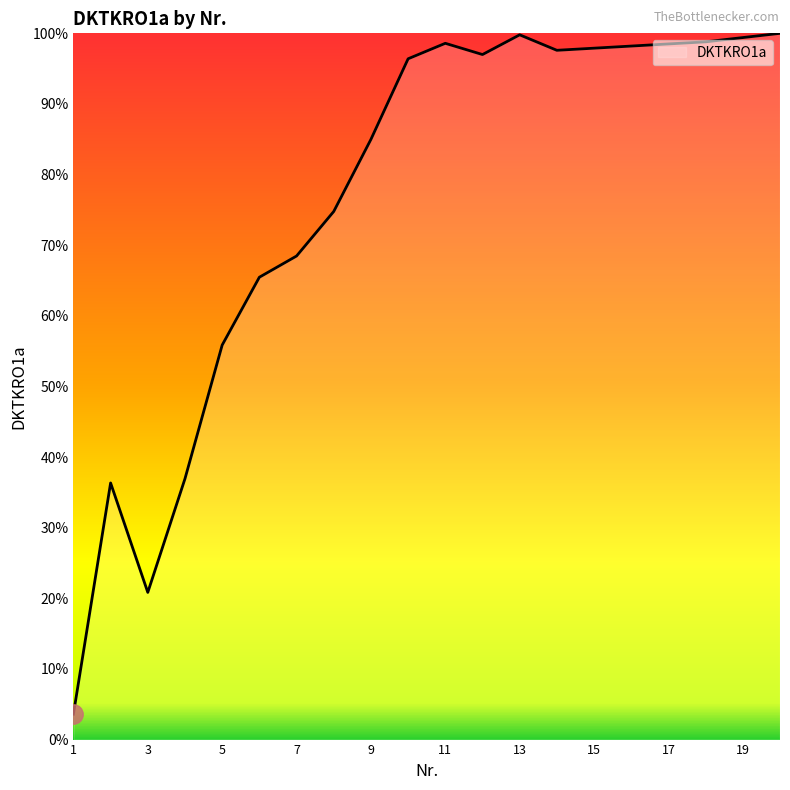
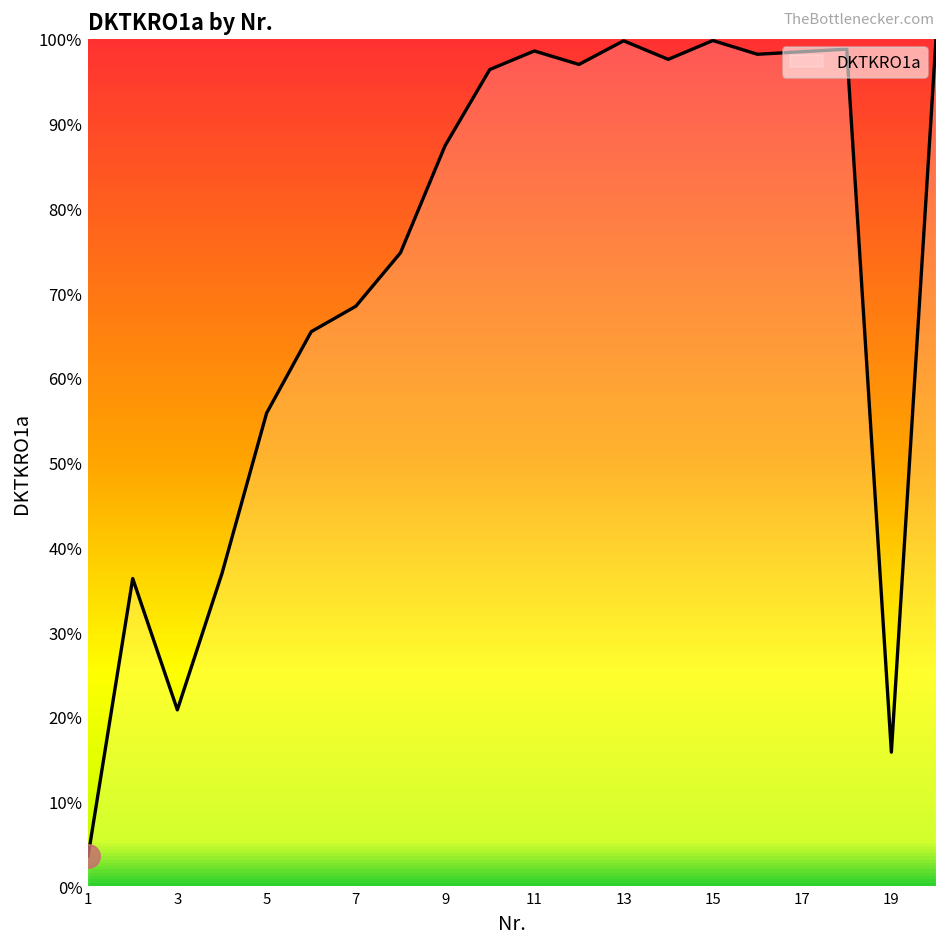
  {
    "DKTKRO1a": {
      "3": "21%",
      "5": "56%",
      "7": "68%",
-     "9": "85%",
+     "9": "87%",
      "11": "99%",
      "13": "100%",
-     "15": "98%",
-     "19": "99%"
+     "15": "100%",
+     "19": "16%"
    }
  }
